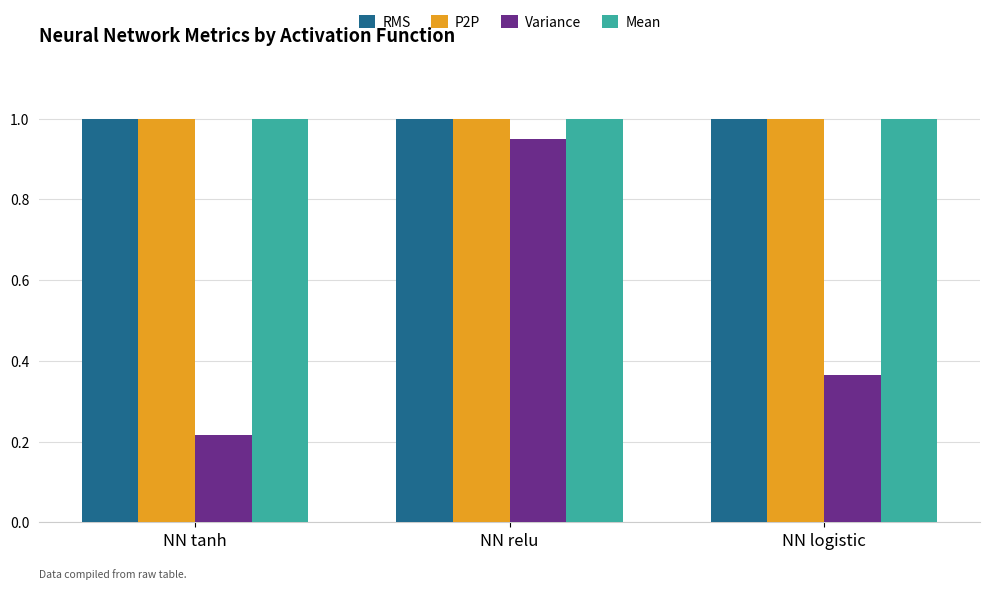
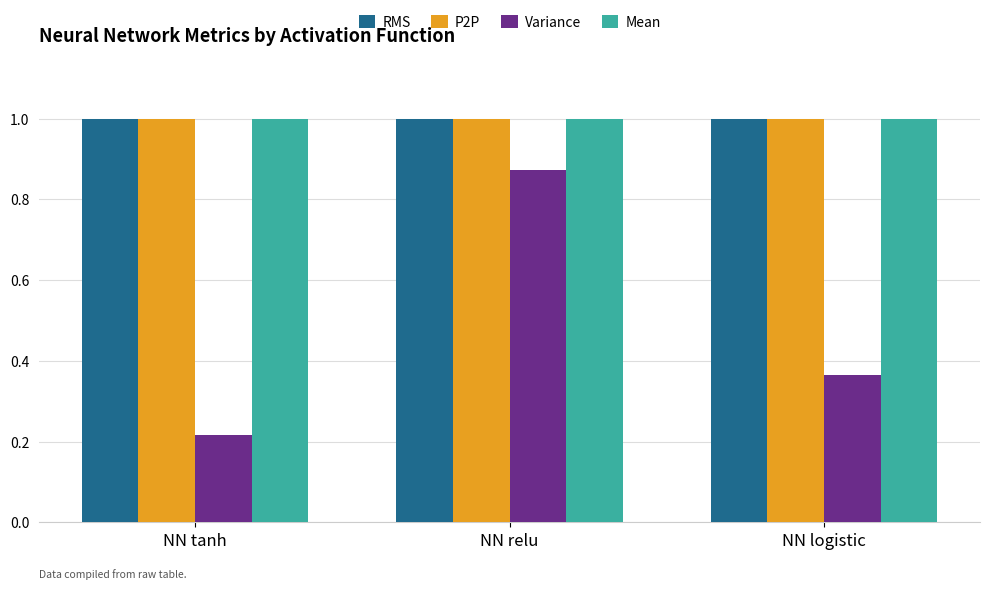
  {
    "RMS": {
      "NN tanh": 1.00,
      "NN relu": 1.00,
      "NN logistic": 1.00
    },
    "P2P": {
      "NN tanh": 1.00,
      "NN relu": 1.00,
      "NN logistic": 1.00
    },
    "Variance": {
      "NN tanh": 0.22,
-     "NN relu": 0.95,
+     "NN relu": 0.87,
      "NN logistic": 0.36
    },
    "Mean": {
      "NN tanh": 1.00,
      "NN relu": 1.00,
      "NN logistic": 1.00
    }
  }
